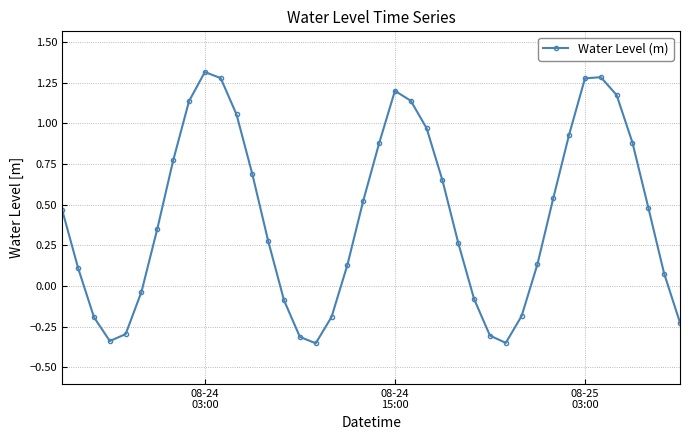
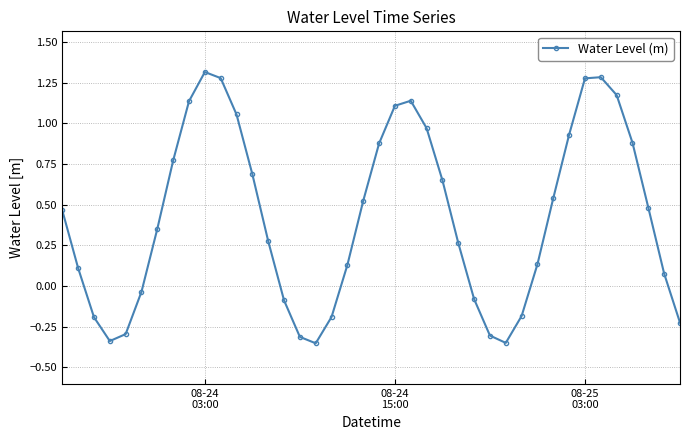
  {
    "08-24 03:00": 1.31,
-   "08-24 15:00": 1.20,
+   "08-24 15:00": 1.11,
    "08-25 03:00": 1.28
  }
